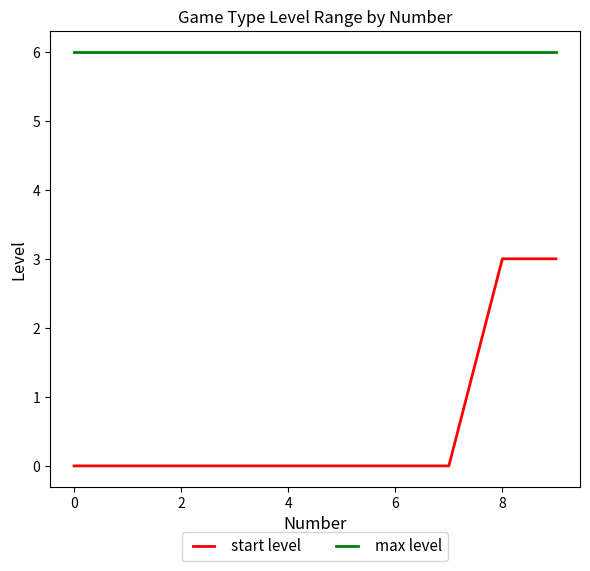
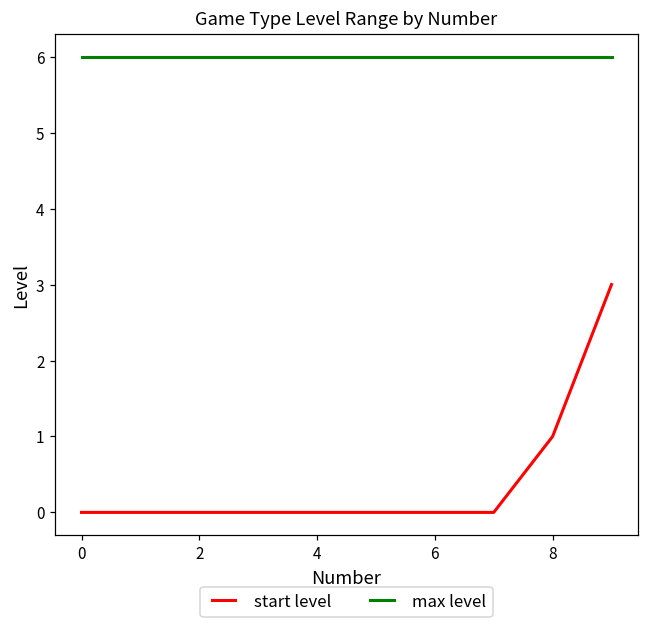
  {
    "start level": {
      "0": 0,
      "2": 0,
      "4": 0,
      "6": 0,
-     "8": 3
+     "8": 1
    },
    "max level": {
      "0": 6,
      "2": 6,
      "4": 6,
      "6": 6,
      "8": 6
    }
  }
